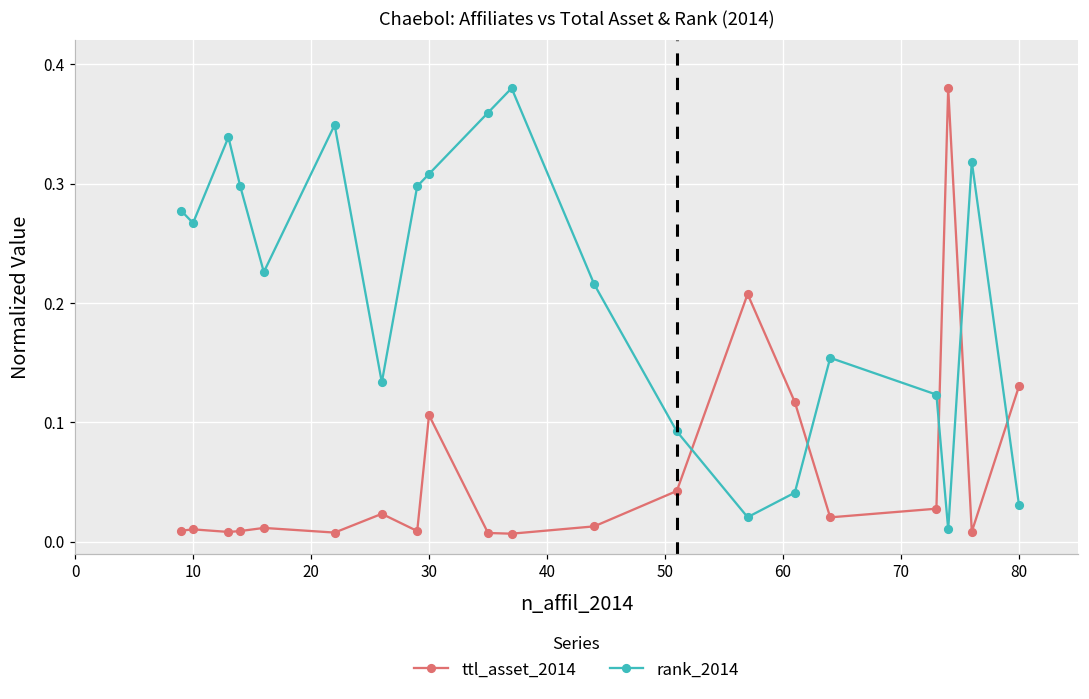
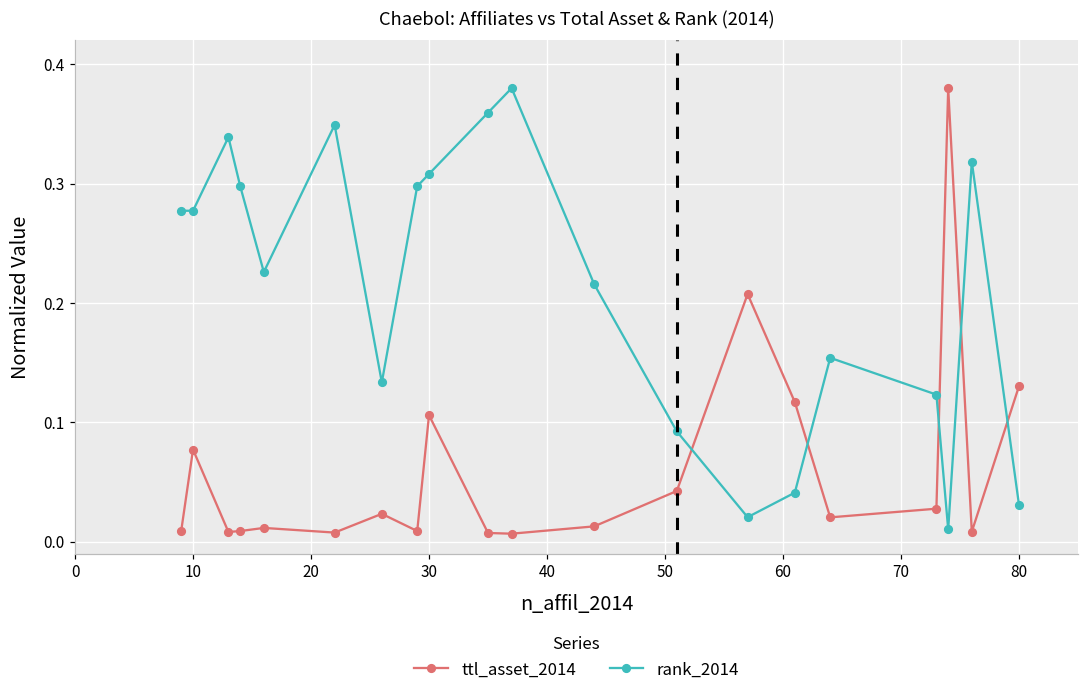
  {
    "ttl_asset_2014": {
-     "10": 0.010,
+     "10": 0.077,
      "30": 0.106,
      "80": 0.130
    },
    "rank_2014": {
-     "10": 0.267,
+     "10": 0.277,
      "30": 0.308,
      "80": 0.031
    }
  }
